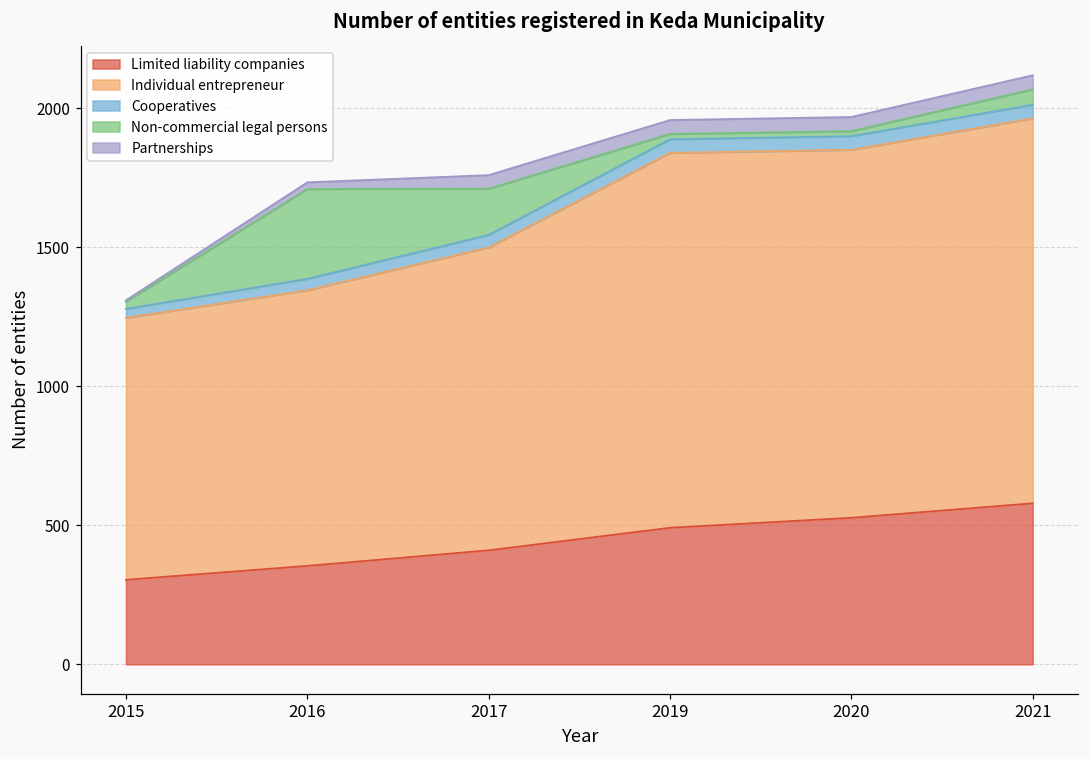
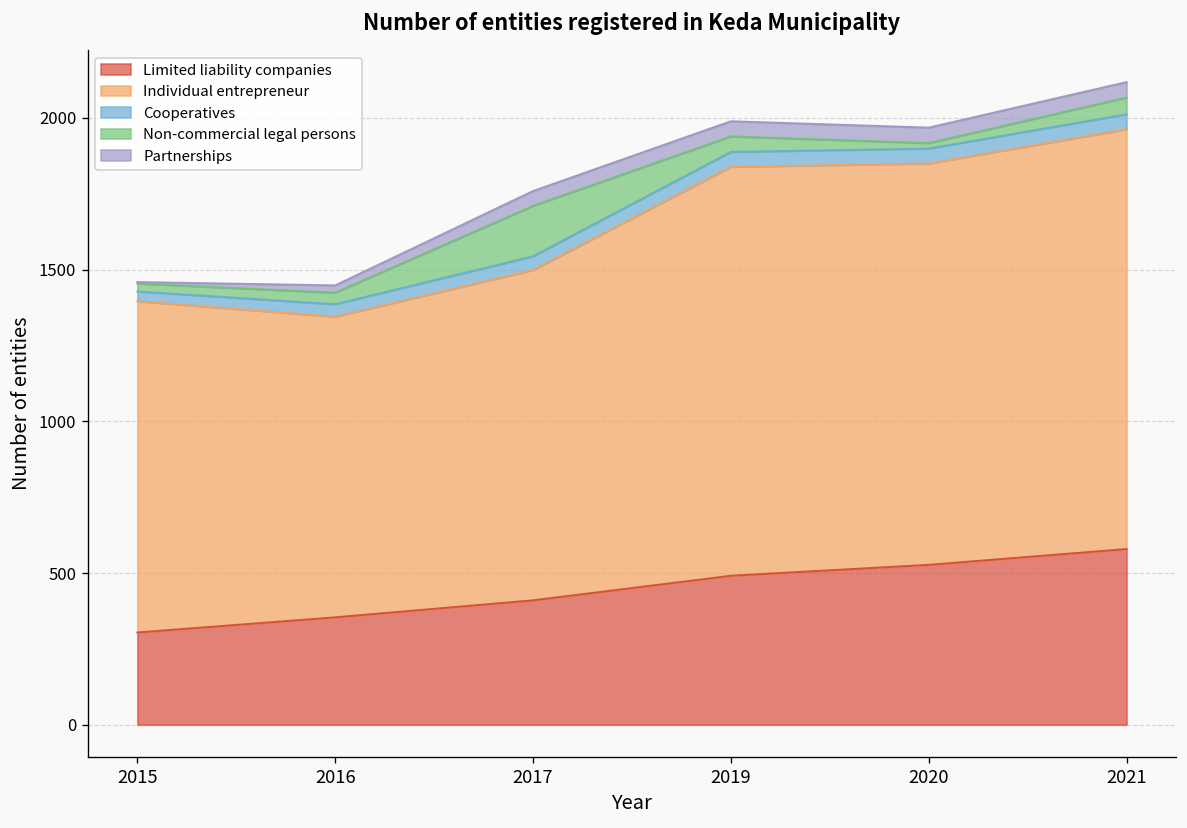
  {
    "Limited liability companies": {
      "2015": 300,
      "2016": 350,
      "2017": 410,
      "2019": 490,
      "2020": 530,
      "2021": 580
    },
    "Individual entrepreneur": {
-     "2015": 940,
+     "2015": 1090,
      "2016": 990,
      "2017": 1090,
      "2019": 1350,
      "2020": 1320,
      "2021": 1380
    },
    "Non-commercial legal persons": {
-     "2016": 320,
+     "2016": 40,
      "2017": 170,
-     "2019": 20,
+     "2019": 50,
      "2020": 20,
      "2021": 60
    }
  }
